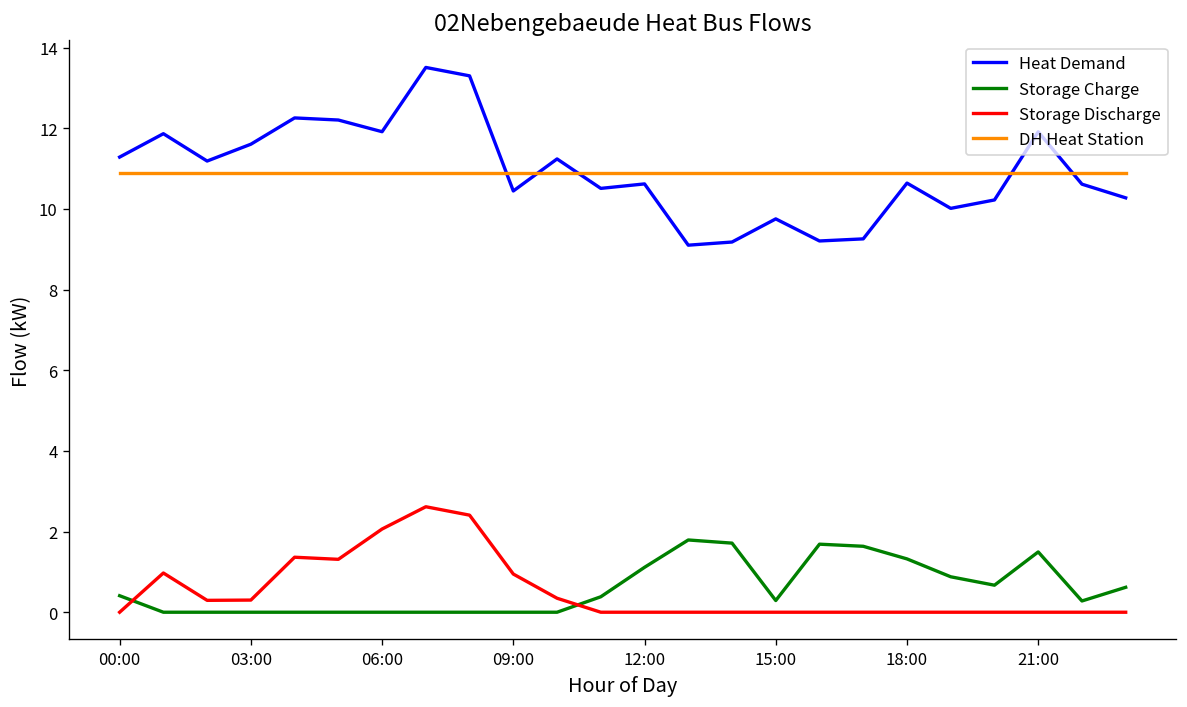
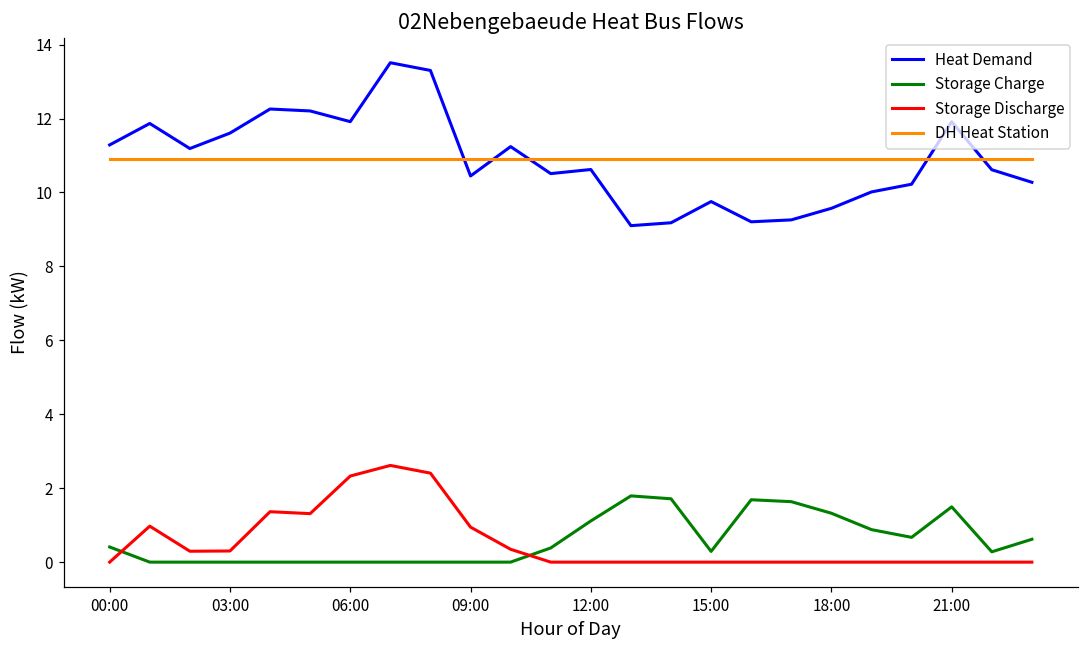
  {
    "Heat Demand": {
      "00:00": 11.3,
      "03:00": 11.6,
      "06:00": 11.9,
      "09:00": 10.4,
      "12:00": 10.6,
      "15:00": 9.8,
-     "18:00": 10.6
+     "18:00": 9.6
    },
    "Storage Charge": {
      "00:00": 0.4,
      "03:00": 0.0,
      "06:00": 0.0,
      "09:00": 0.0,
      "12:00": 1.1,
      "15:00": 0.3,
      "18:00": 1.3,
      "21:00": 1.5
    },
    "Storage Discharge": {
      "00:00": 0.0,
      "03:00": 0.3,
-     "06:00": 2.1,
+     "06:00": 2.3,
      "09:00": 0.9,
      "12:00": 0.0,
      "15:00": 0.0,
      "18:00": 0.0,
      "21:00": 0.0
    },
    "DH Heat Station": {
      "00:00": 10.9,
      "03:00": 10.9,
      "06:00": 10.9,
      "09:00": 10.9,
      "12:00": 10.9,
      "15:00": 10.9,
      "18:00": 10.9,
      "21:00": 10.9
    }
  }
